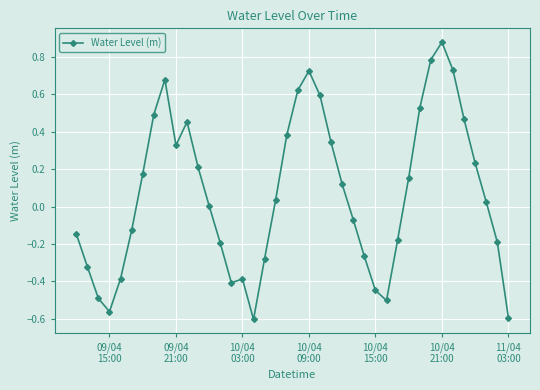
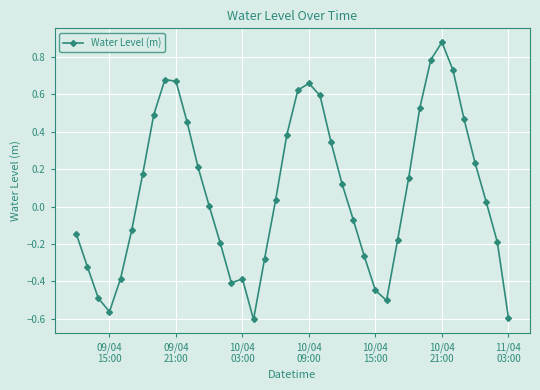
  {
    "09/04 15:00": -0.56,
-   "09/04 21:00": 0.33,
+   "09/04 21:00": 0.67,
    "10/04 03:00": -0.39,
-   "10/04 09:00": 0.72,
+   "10/04 09:00": 0.66,
    "10/04 15:00": -0.45,
    "10/04 21:00": 0.88,
    "11/04 03:00": -0.59
  }
